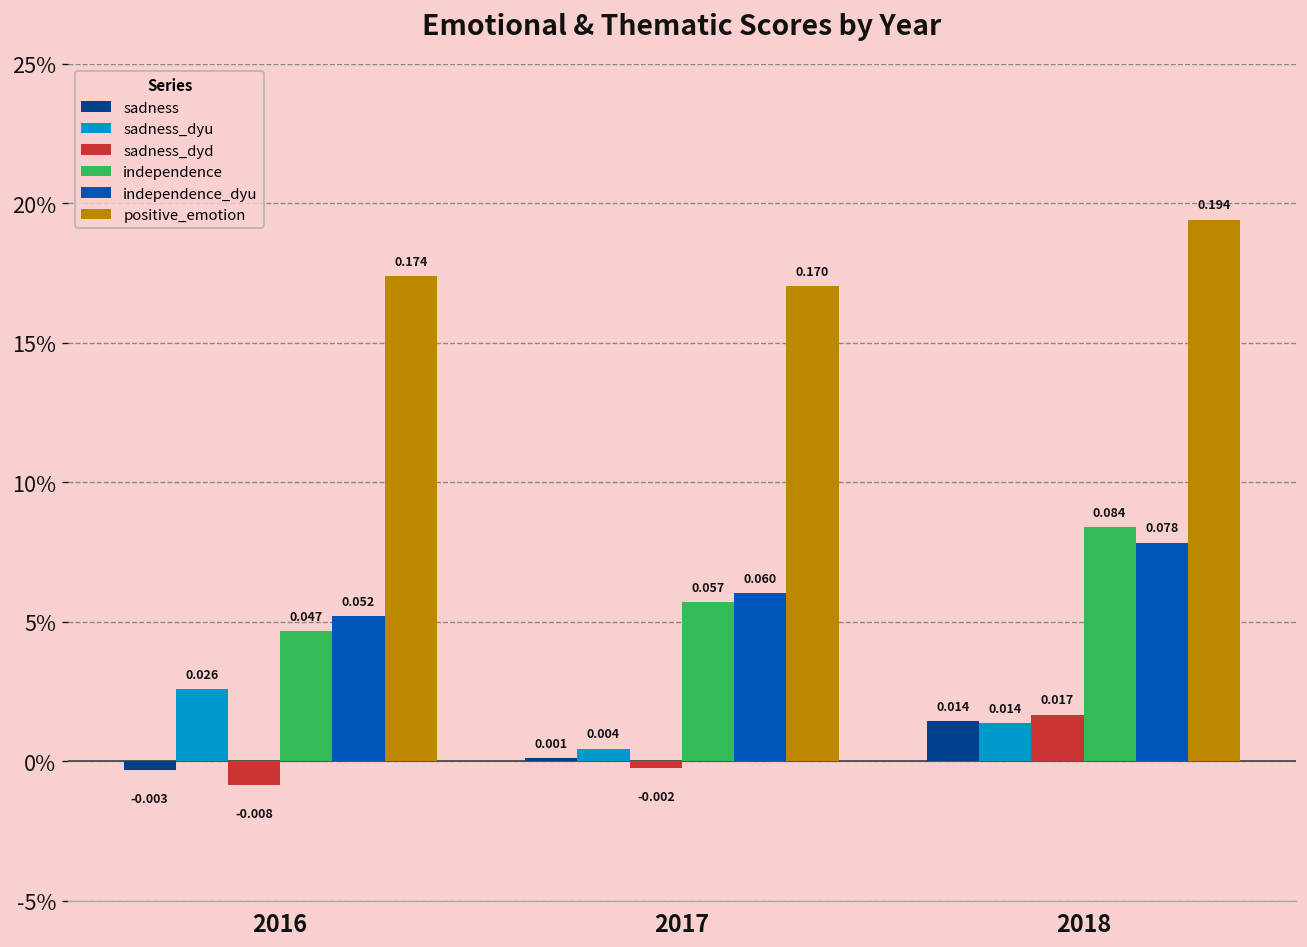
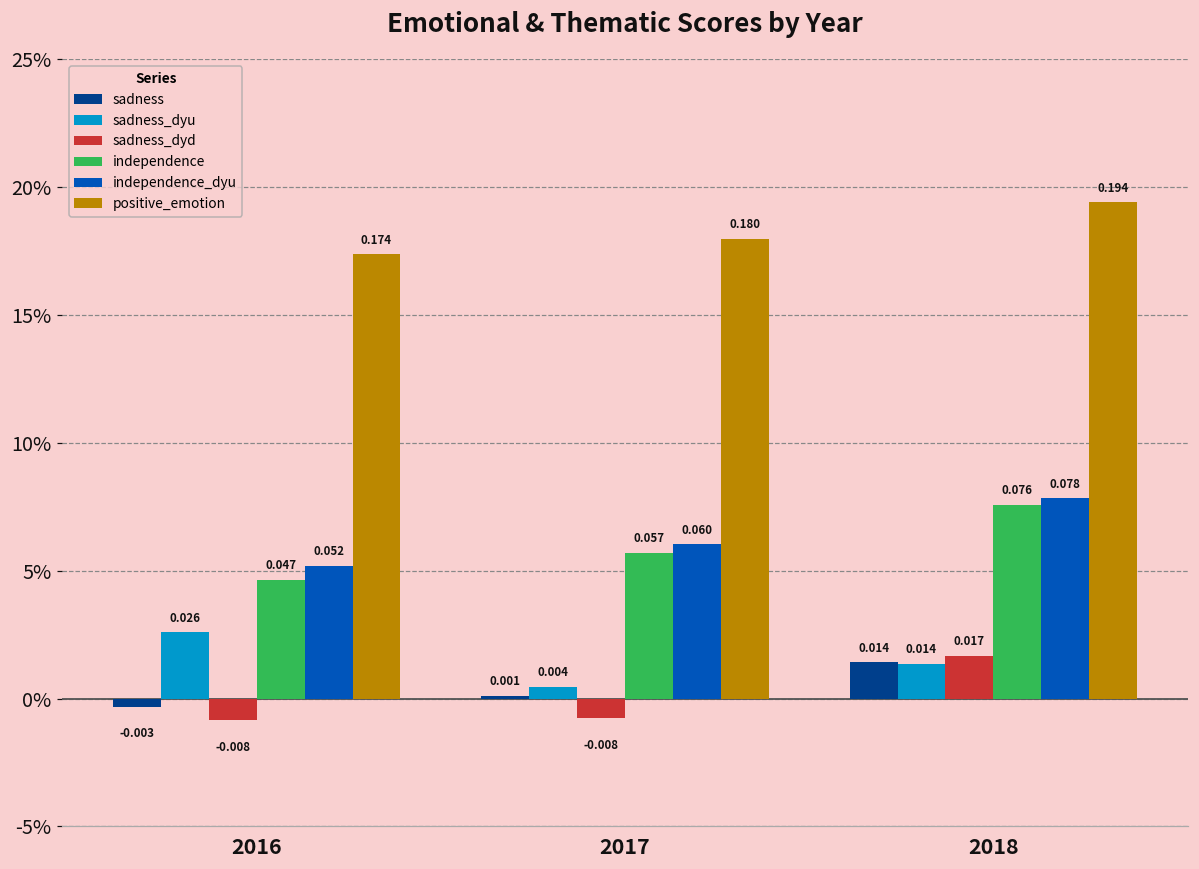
  {
    "sadness_dyu": {
      "2016": 0.026,
      "2017": 0.004,
      "2018": 0.014
    },
    "sadness_dyd": {
      "2016": -0.008,
-     "2017": -0.002,
+     "2017": -0.008,
      "2018": 0.017
    },
    "independence": {
      "2016": 0.047,
      "2017": 0.057,
-     "2018": 0.084
+     "2018": 0.076
    },
    "positive_emotion": {
      "2016": 0.174,
-     "2017": 0.170,
+     "2017": 0.180,
      "2018": 0.194
    }
  }
